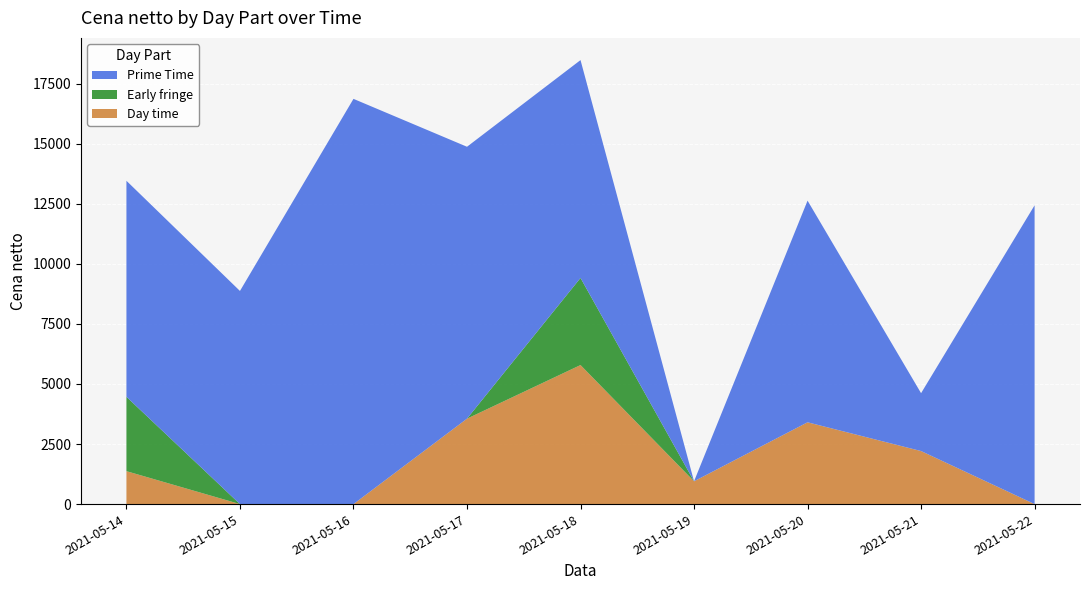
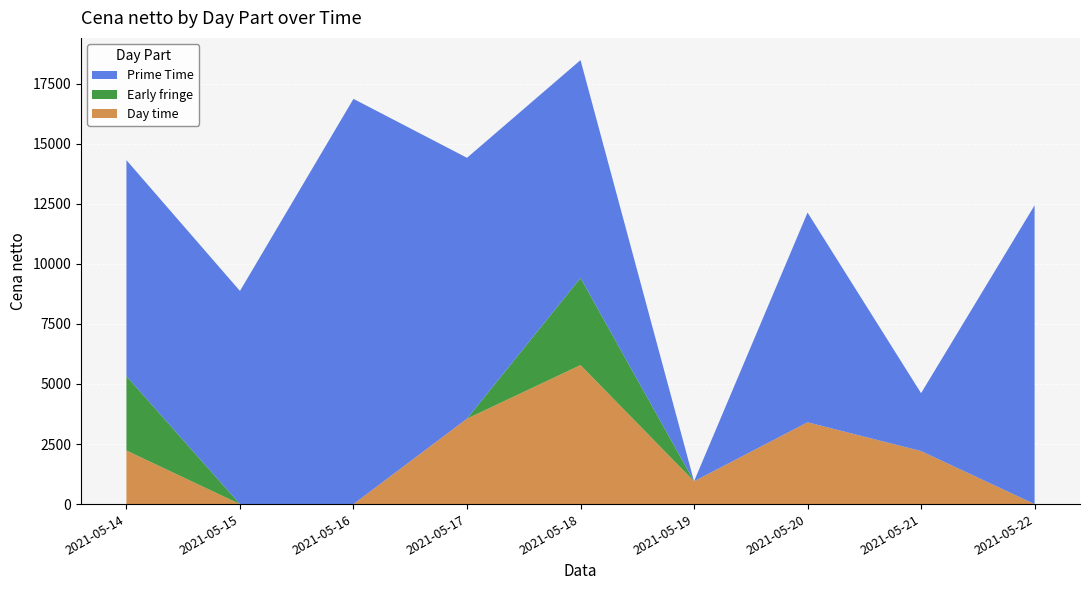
  {
    "Day time": {
-     "2021-05-14": 1400,
+     "2021-05-14": 2200,
      "2021-05-18": 5800
    },
    "Early fringe": {
      "2021-05-14": 3100,
      "2021-05-18": 3600
    },
    "Prime Time": {
      "2021-05-14": 9000,
      "2021-05-15": 8900,
      "2021-05-16": 16900,
-     "2021-05-17": 11300,
+     "2021-05-17": 10900,
      "2021-05-18": 9100,
-     "2021-05-20": 9200,
+     "2021-05-20": 8700,
      "2021-05-21": 2400,
      "2021-05-22": 12400
    }
  }
